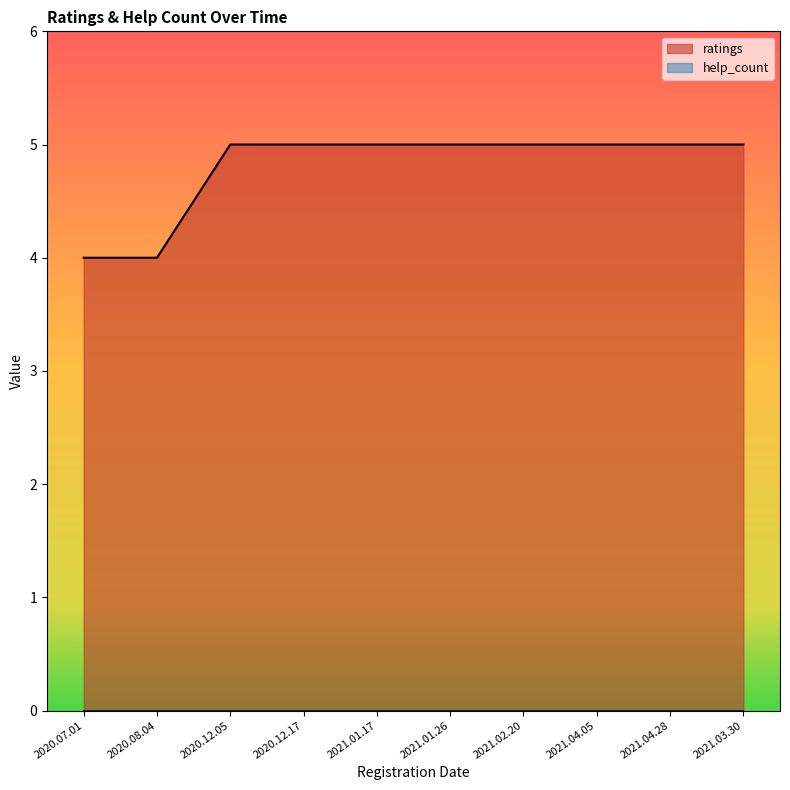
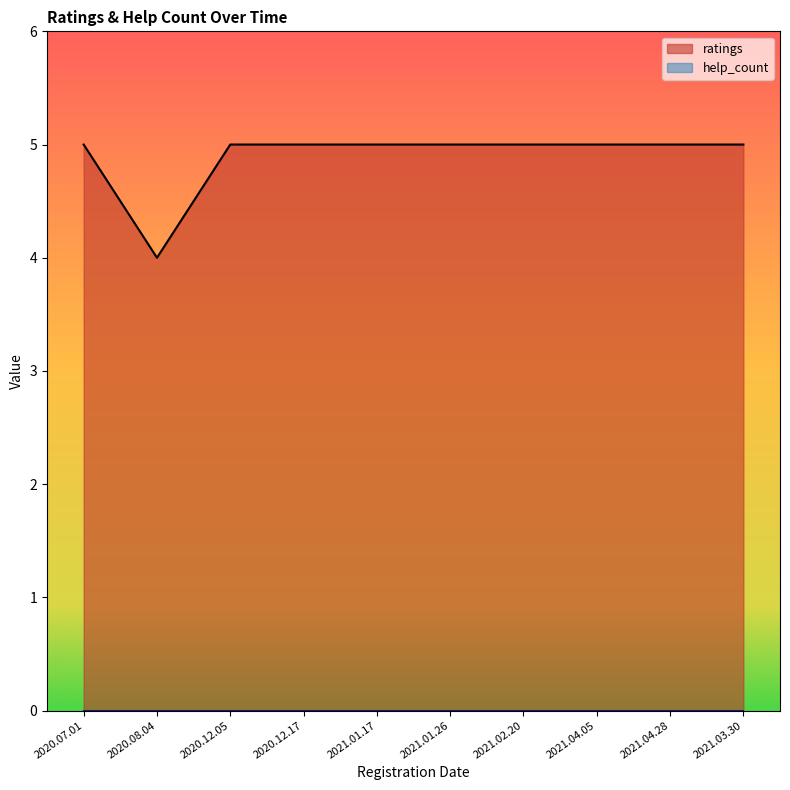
  {
    "ratings": {
-     "2020.07.01": 4,
+     "2020.07.01": 5,
      "2020.08.04": 4,
      "2020.12.05": 5,
      "2020.12.17": 5,
      "2021.01.17": 5,
      "2021.01.26": 5,
      "2021.02.20": 5,
      "2021.04.05": 5,
      "2021.04.28": 5,
      "2021.03.30": 5
    },
    "help_count": {
      "2020.07.01": 0,
      "2020.08.04": 0,
      "2020.12.05": 0,
      "2020.12.17": 0,
      "2021.01.17": 0,
      "2021.01.26": 0,
      "2021.02.20": 0,
      "2021.04.05": 0,
      "2021.04.28": 0,
      "2021.03.30": 0
    }
  }
